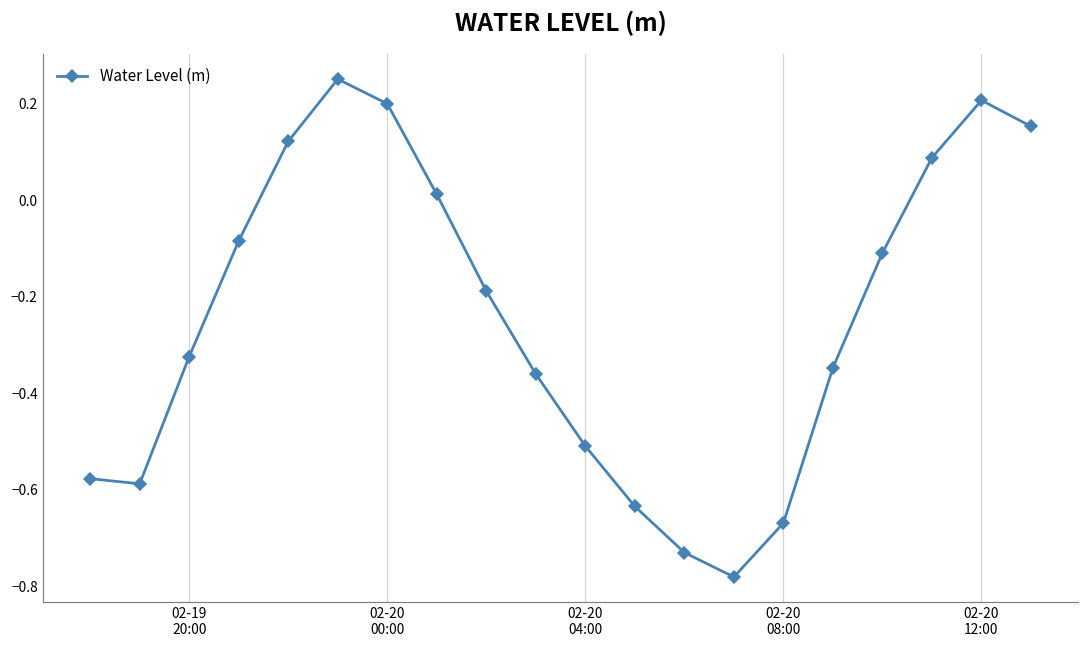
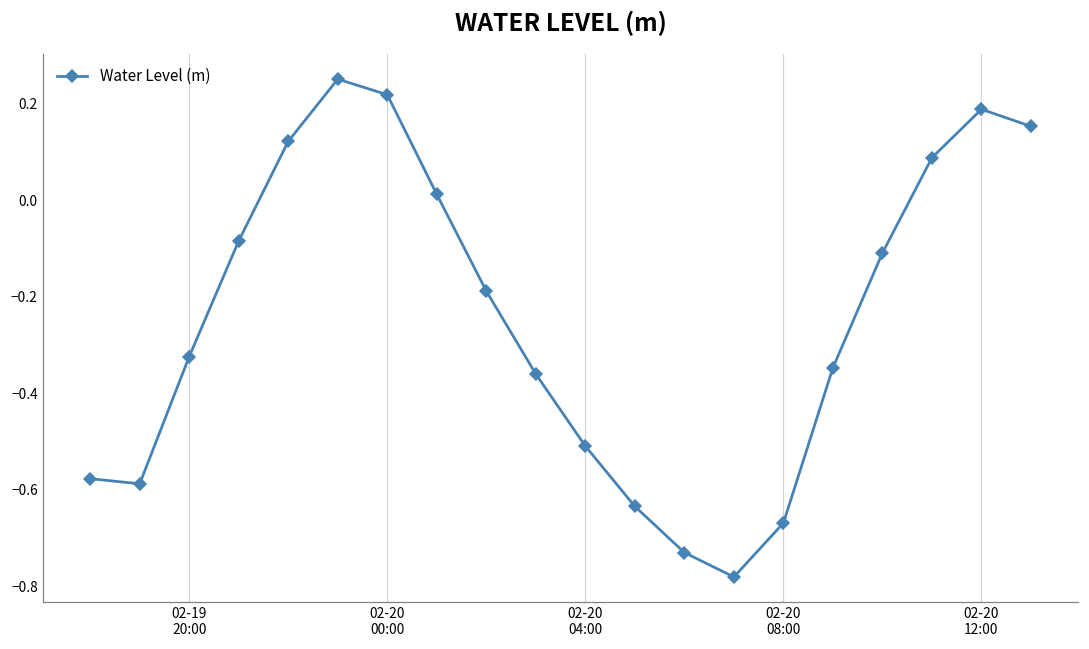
  {
    "02-19 20:00": -0.32,
-   "02-20 00:00": 0.20,
+   "02-20 00:00": 0.22,
    "02-20 04:00": -0.51,
    "02-20 08:00": -0.67,
-   "02-20 12:00": 0.21
+   "02-20 12:00": 0.19
  }
